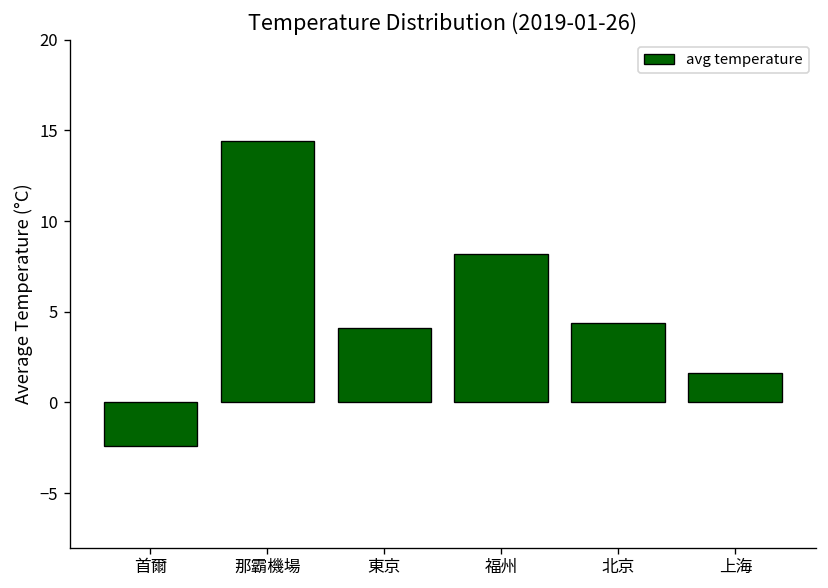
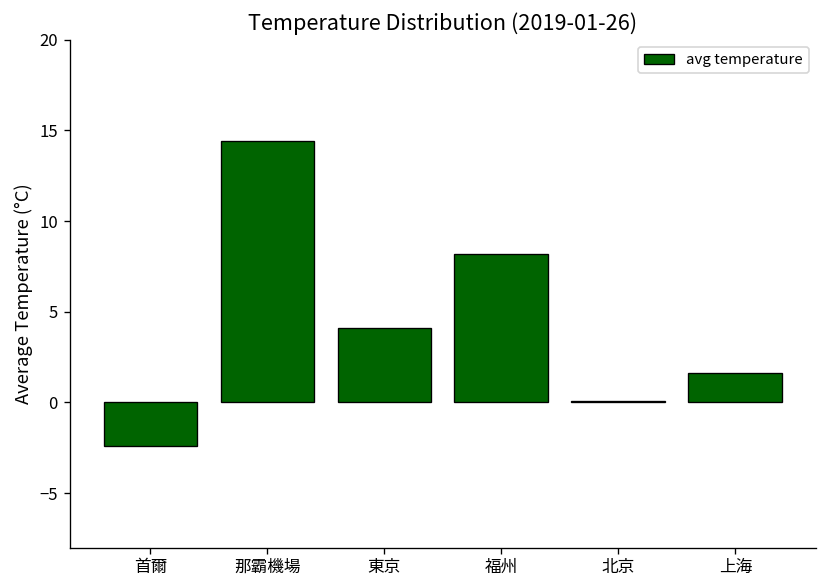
  {
    "首爾": -2.4,
    "那霸機場": 14.4,
    "東京": 4.1,
    "福州": 8.2,
-   "北京": 4.4,
+   "北京": 0.1,
    "上海": 1.6
  }
